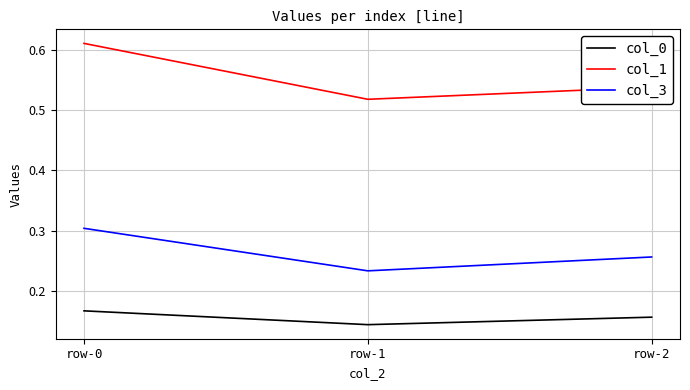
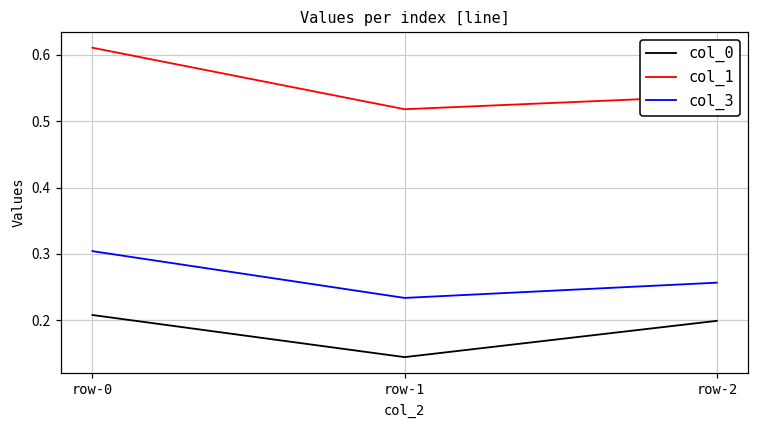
  {
    "col_0": {
-     "row-0": 0.17,
+     "row-0": 0.21,
      "row-1": 0.14,
-     "row-2": 0.16
+     "row-2": 0.20
    },
    "col_1": {
      "row-0": 0.61,
      "row-1": 0.52
    },
    "col_3": {
      "row-0": 0.30,
      "row-1": 0.23,
      "row-2": 0.26
    }
  }
